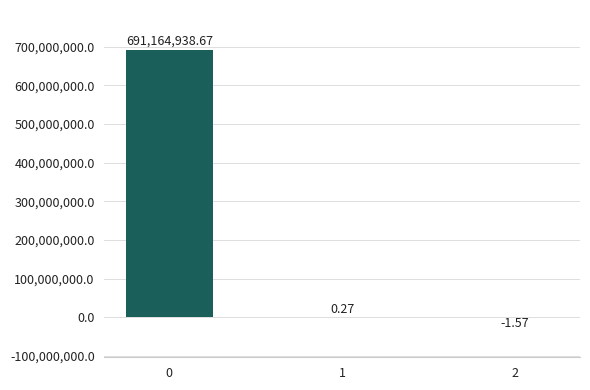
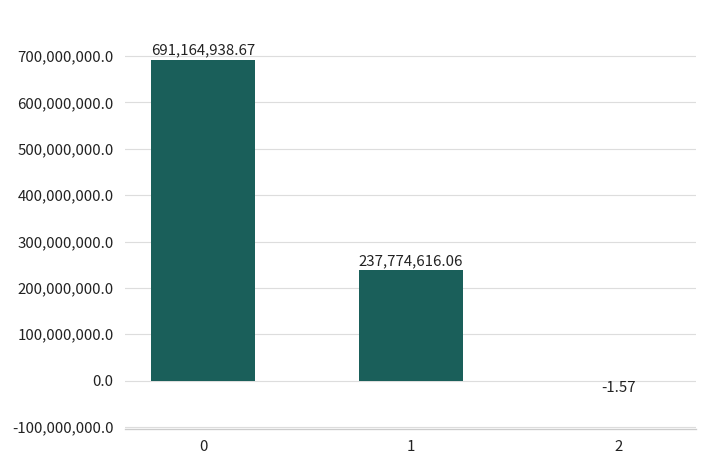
  {
    "0": "691,164,938.67",
-   "1": "0.27",
+   "1": "237,774,616.06",
    "2": "-1.57"
  }
